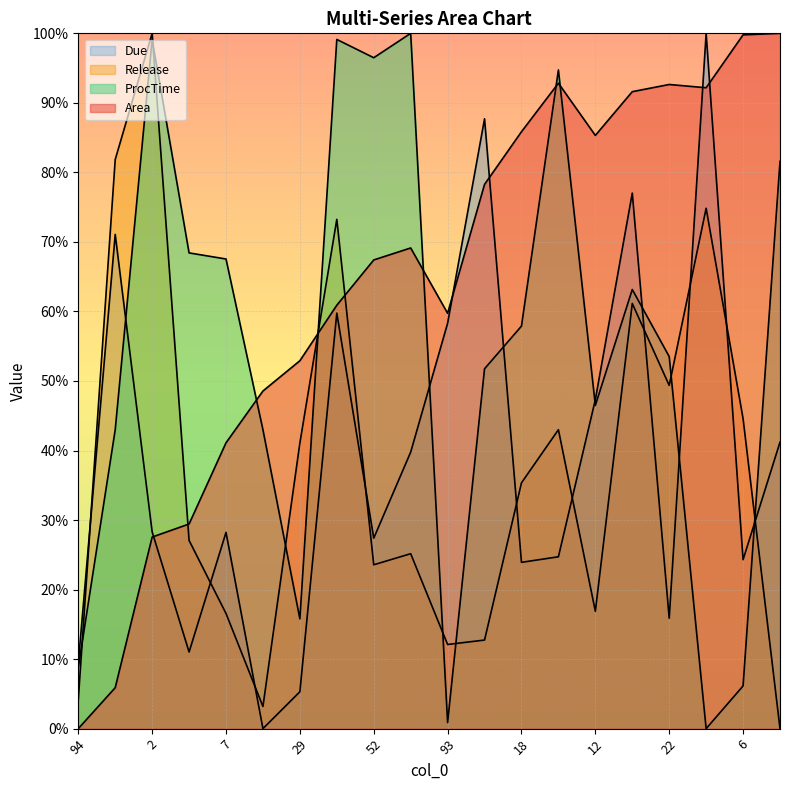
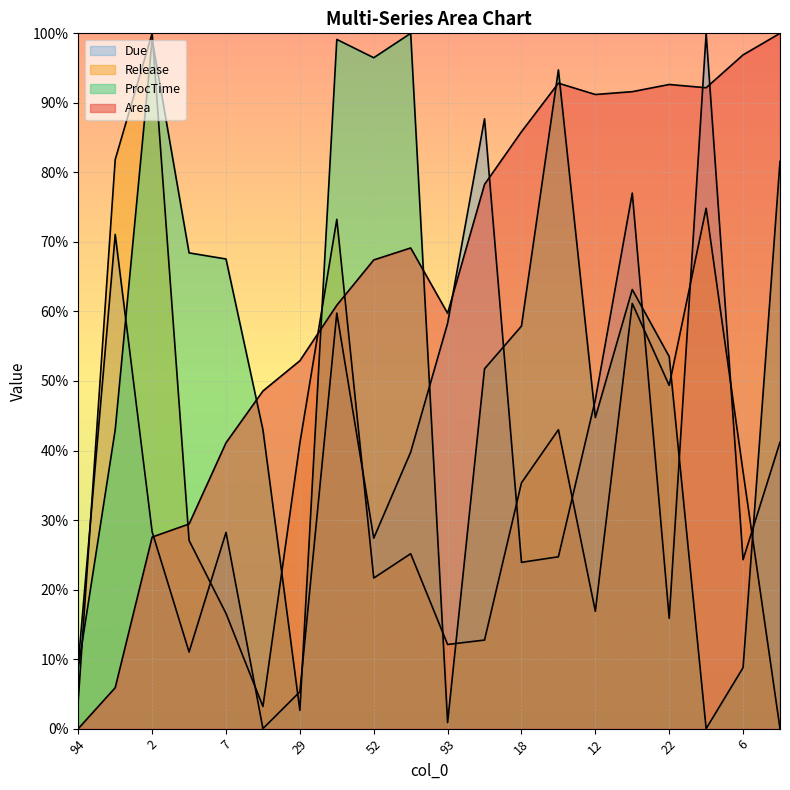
  {
    "Due": {
      "94": "9%",
      "2": "28%",
      "29": "5%",
      "52": "27%",
      "93": "58%",
      "18": "24%",
      "12": "47%",
      "22": "16%",
      "6": "24%"
    },
    "Release": {
      "94": "4%",
      "2": "100%",
      "29": "41%",
-     "52": "24%",
+     "52": "22%",
      "93": "12%",
      "18": "35%",
      "12": "17%",
      "22": "49%",
-     "6": "45%"
+     "6": "37%"
    },
    "ProcTime": {
      "94": "9%",
      "2": "99%",
-     "29": "16%",
+     "29": "3%",
      "52": "96%",
      "93": "1%",
      "18": "58%",
-     "12": "46%",
+     "12": "45%",
      "22": "54%",
-     "6": "6%"
+     "6": "9%"
    },
    "Area": {
      "94": "0%",
      "2": "28%",
      "29": "53%",
      "52": "67%",
      "93": "60%",
      "18": "86%",
-     "12": "85%",
+     "12": "91%",
      "22": "93%",
-     "6": "100%"
+     "6": "97%"
    }
  }
